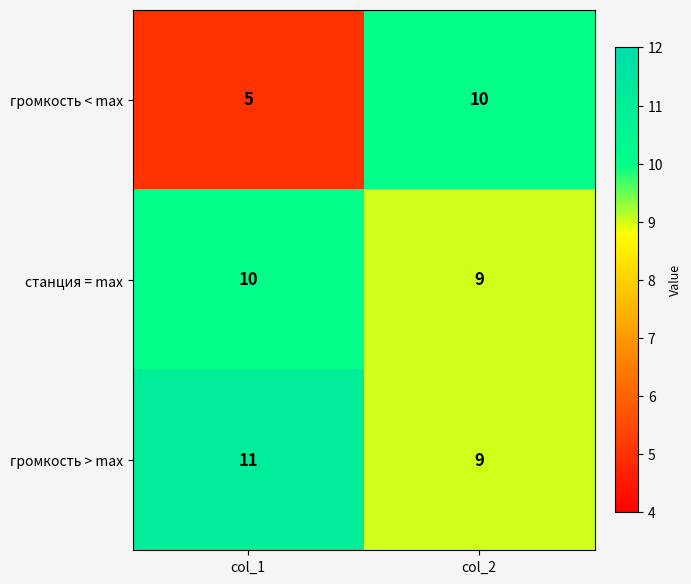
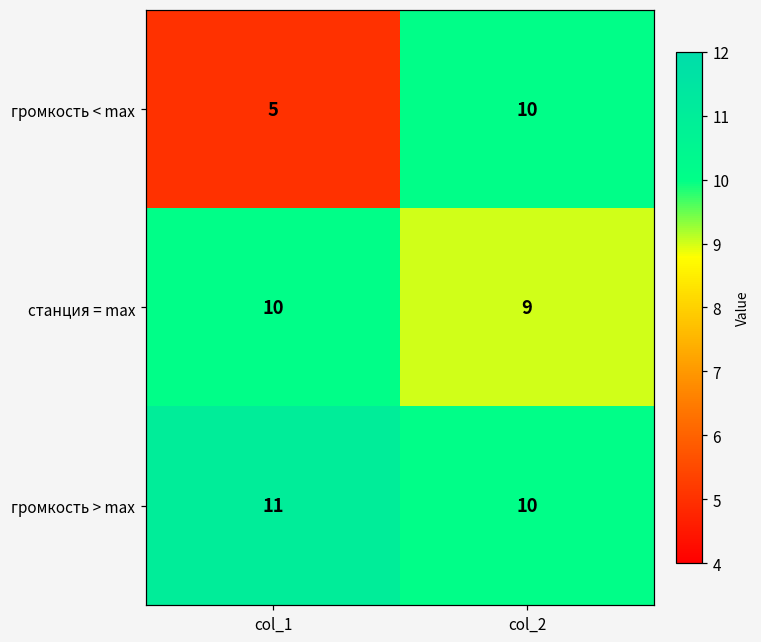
  {
    "громкость < max": {
      "col_1": 5,
      "col_2": 10
    },
    "станция = max": {
      "col_1": 10,
      "col_2": 9
    },
    "громкость > max": {
      "col_1": 11,
-     "col_2": 9
+     "col_2": 10
    }
  }
